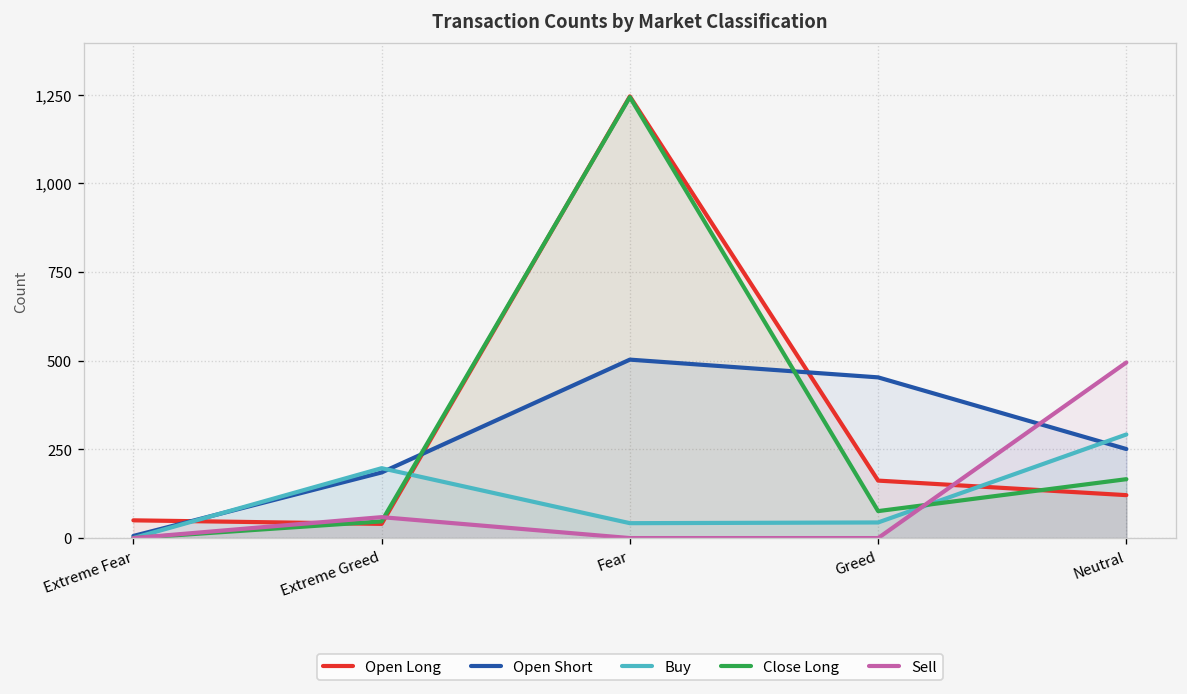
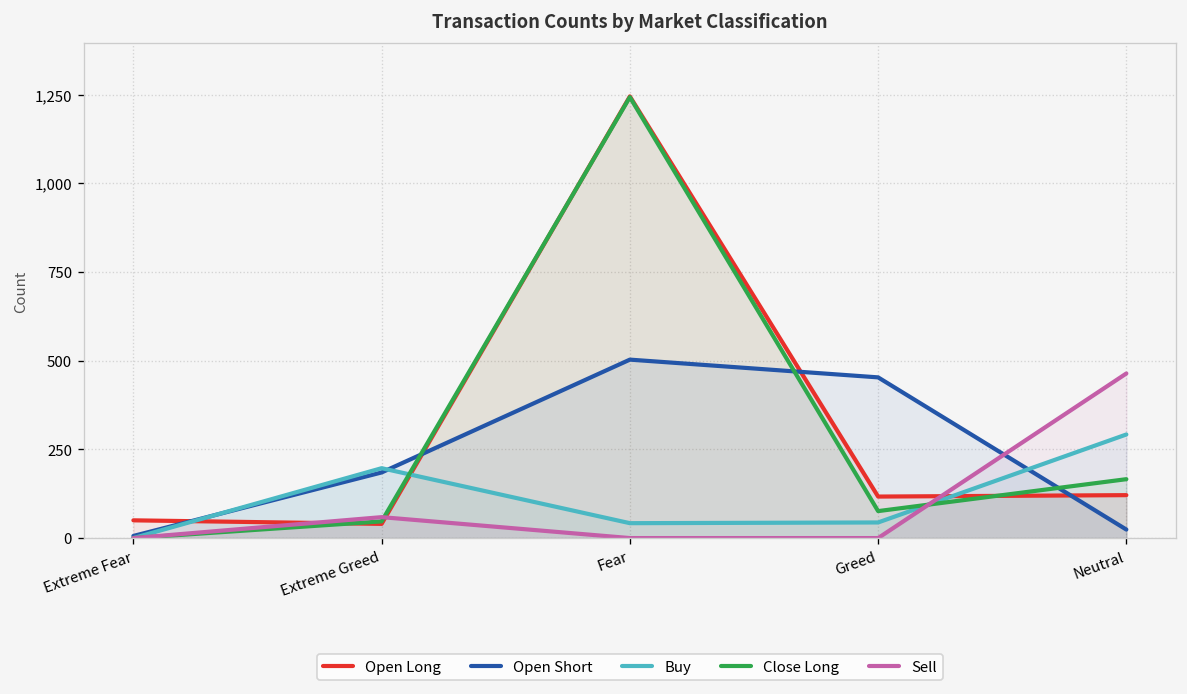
  {
    "Open Long": {
      "Extreme Fear": 50,
-     "Greed": 160,
+     "Greed": 120,
      "Neutral": 120
    },
    "Open Short": {
      "Extreme Greed": 190,
      "Fear": 500,
      "Greed": 450,
-     "Neutral": 250
+     "Neutral": 20
    },
    "Buy": {
      "Extreme Greed": 200,
      "Fear": 40,
      "Greed": 40,
      "Neutral": 290
    },
    "Close Long": {
      "Greed": 80,
      "Neutral": 170
    },
    "Sell": {
      "Extreme Greed": 60,
      "Fear": 0,
      "Greed": 0,
-     "Neutral": 500
+     "Neutral": 460
    }
  }
